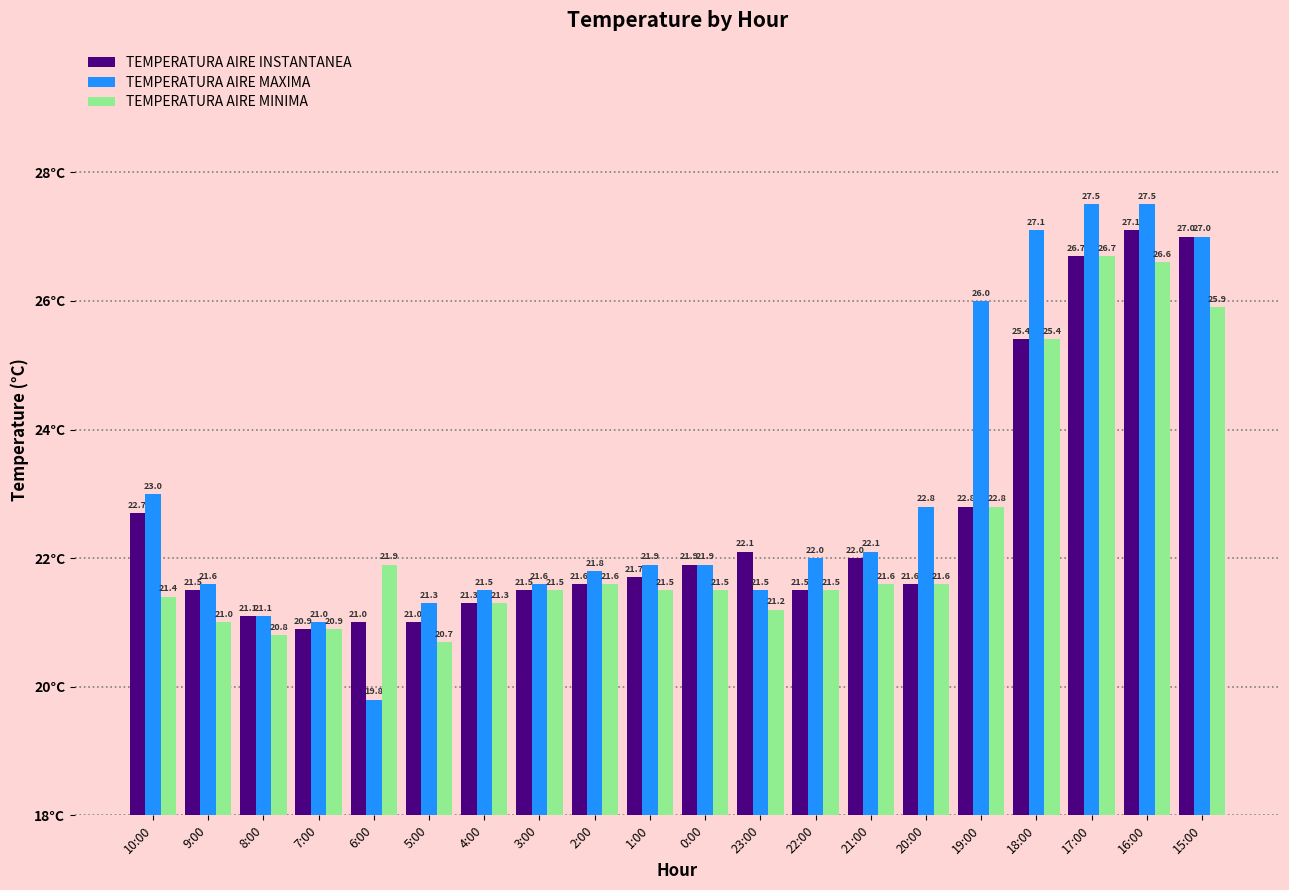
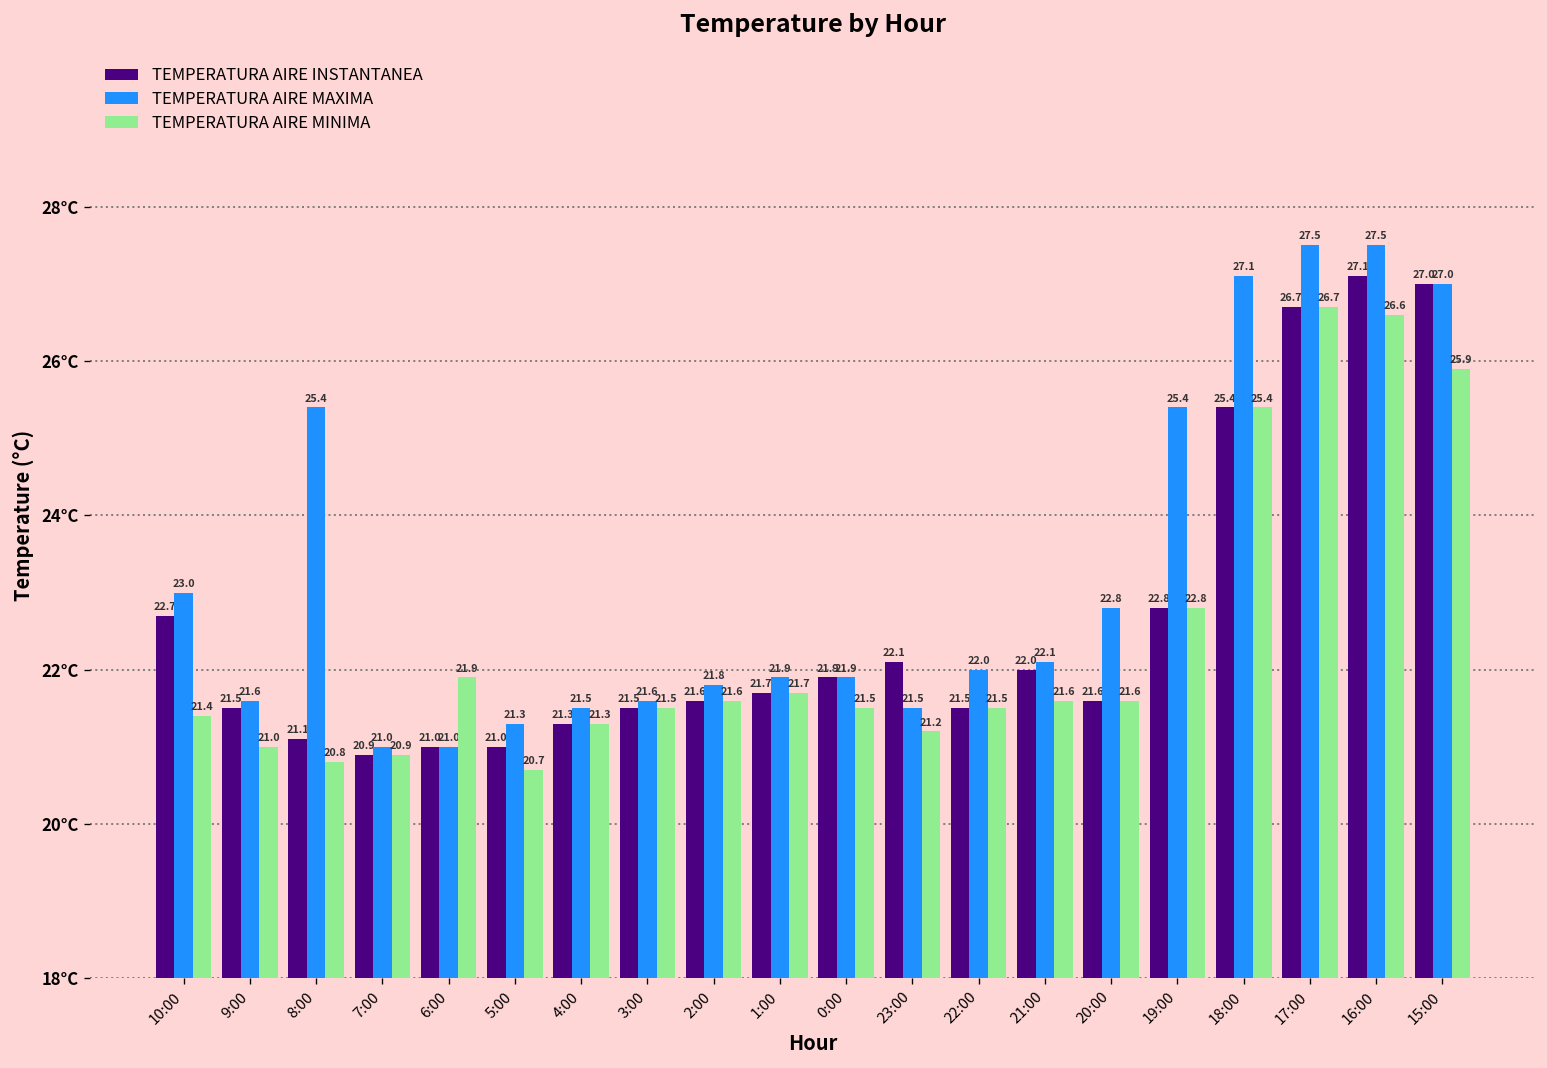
  {
    "TEMPERATURA AIRE INSTANTANEA": {
      "10:00": 22.7,
      "9:00": 21.5,
      "7:00": 20.9,
      "6:00": 21.0,
      "5:00": 21.0,
      "4:00": 21.3,
      "3:00": 21.5,
      "2:00": 21.6,
      "1:00": 21.7,
      "23:00": 22.1,
      "22:00": 21.5,
      "21:00": 22.0,
      "20:00": 21.6,
      "19:00": 22.8,
      "18:00": 25.4,
      "17:00": 26.7,
      "16:00": 27.1
    },
    "TEMPERATURA AIRE MAXIMA": {
      "10:00": 23.0,
      "9:00": 21.6,
-     "8:00": 21.1,
+     "8:00": 25.4,
      "7:00": 21.0,
-     "6:00": 19.8,
+     "6:00": 21.0,
      "5:00": 21.3,
      "4:00": 21.5,
      "3:00": 21.6,
      "2:00": 21.8,
      "1:00": 21.9,
      "23:00": 21.5,
      "22:00": 22.0,
      "21:00": 22.1,
      "20:00": 22.8,
-     "19:00": 26.0,
+     "19:00": 25.4,
      "18:00": 27.1,
      "17:00": 27.5,
      "16:00": 27.5
    },
    "TEMPERATURA AIRE MINIMA": {
      "10:00": 21.4,
      "9:00": 21.0,
      "8:00": 20.8,
      "7:00": 20.9,
      "6:00": 21.9,
      "5:00": 20.7,
      "4:00": 21.3,
      "3:00": 21.5,
      "2:00": 21.6,
-     "1:00": 21.5,
+     "1:00": 21.7,
      "0:00": 21.5,
      "23:00": 21.2,
      "22:00": 21.5,
      "21:00": 21.6,
      "20:00": 21.6,
      "19:00": 22.8,
      "18:00": 25.4,
      "17:00": 26.7,
      "16:00": 26.6,
      "15:00": 25.9
    }
  }
